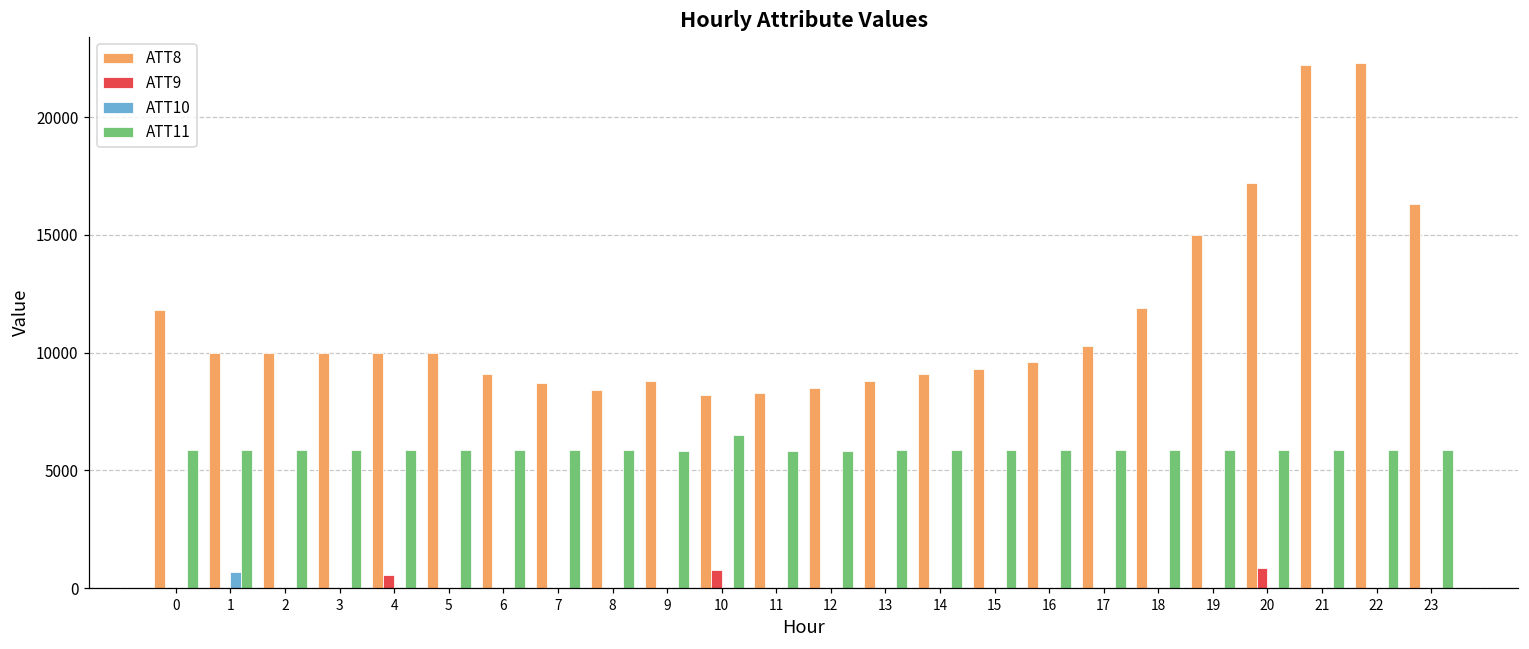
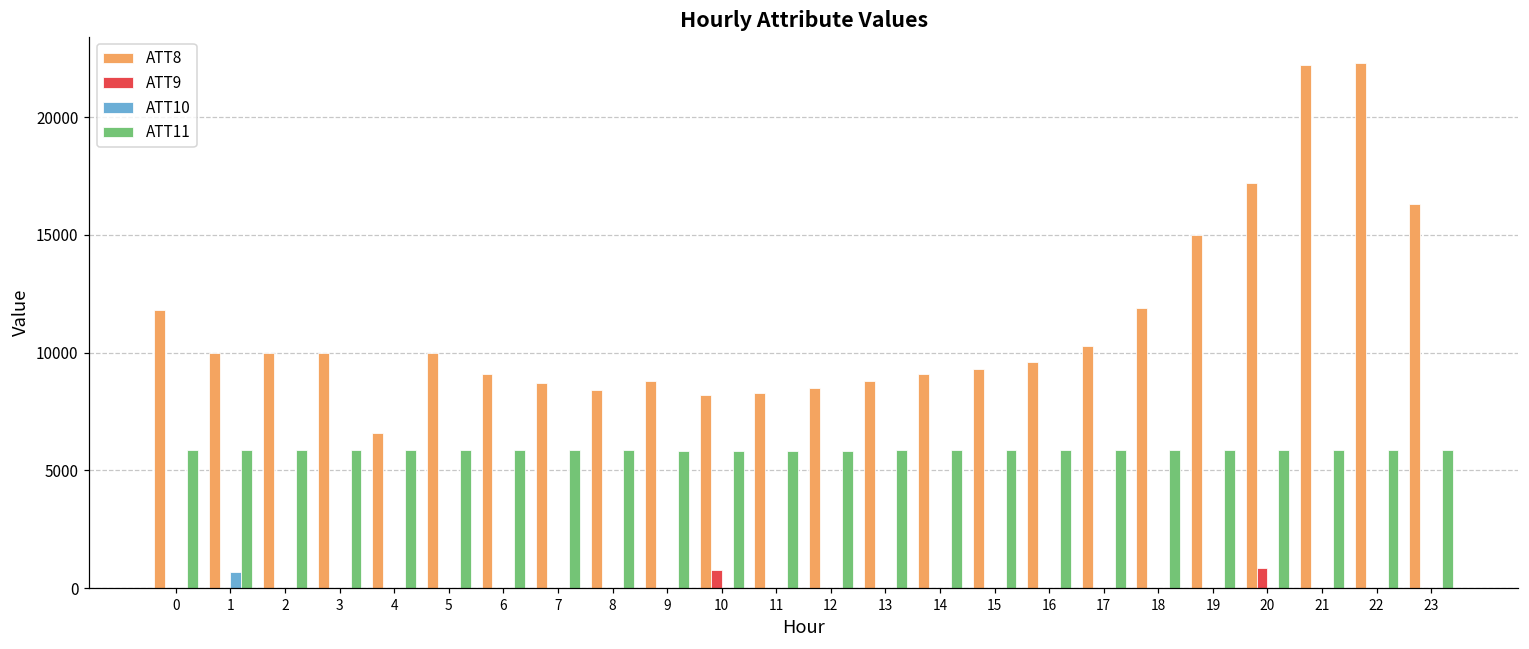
  {
    "ATT8": {
      "0": 11800,
      "1": 10000,
      "2": 10000,
      "3": 10000,
-     "4": 10000,
+     "4": 6600,
      "5": 10000,
      "6": 9100,
      "7": 8700,
      "8": 8400,
      "9": 8800,
      "10": 8200,
      "11": 8300,
      "12": 8500,
      "13": 8800,
      "14": 9100,
      "15": 9300,
      "16": 9600,
      "17": 10300,
      "18": 11900,
      "19": 15000,
      "20": 17200,
      "21": 22200,
      "22": 22300,
      "23": 16300
    },
    "ATT9": {
-     "4": 600,
+     "4": 0,
      "10": 800,
      "20": 800
    },
    "ATT10": {
      "1": 700
    },
    "ATT11": {
      "0": 5800,
      "1": 5900,
      "2": 5900,
      "3": 5900,
      "4": 5900,
      "5": 5900,
      "6": 5800,
      "7": 5800,
      "8": 5800,
      "9": 5800,
-     "10": 6500,
+     "10": 5800,
      "11": 5800,
      "12": 5800,
      "13": 5800,
      "14": 5900,
      "15": 5900,
      "16": 5900,
      "17": 5900,
      "18": 5900,
      "19": 5900,
      "20": 5900,
      "21": 5900,
      "22": 5900,
      "23": 5900
    }
  }
